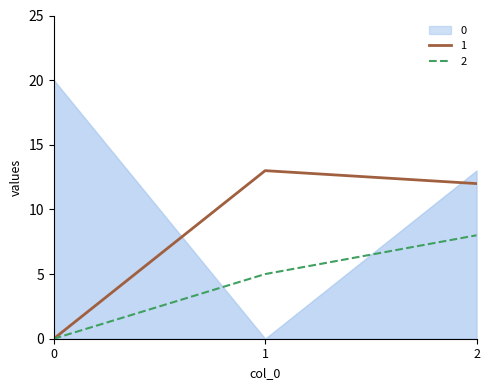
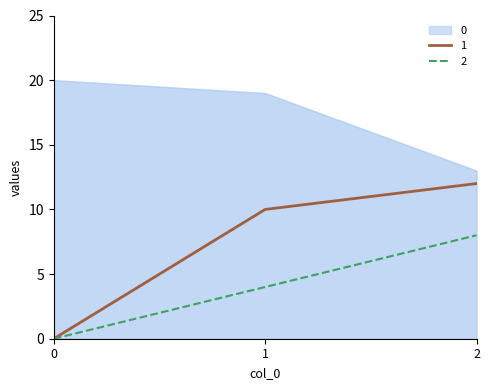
  {
    "0": {
      "0": 20,
-     "1": 0,
+     "1": 19,
      "2": 13
    },
    "1": {
-     "1": 13,
+     "1": 10,
      "2": 12
    },
    "2": {
-     "1": 5,
+     "1": 4,
      "2": 8
    }
  }
